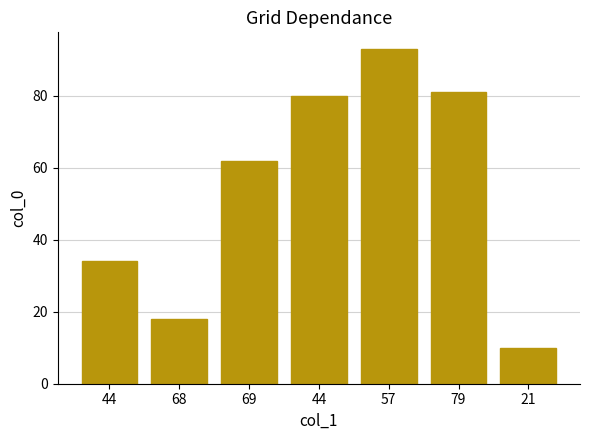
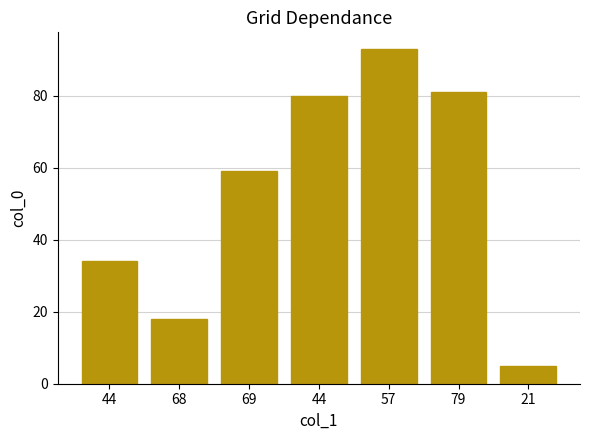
  {
    "68": 18,
-   "69": 62,
+   "69": 59,
    "57": 93,
    "79": 81,
-   "21": 10
+   "21": 5
  }
